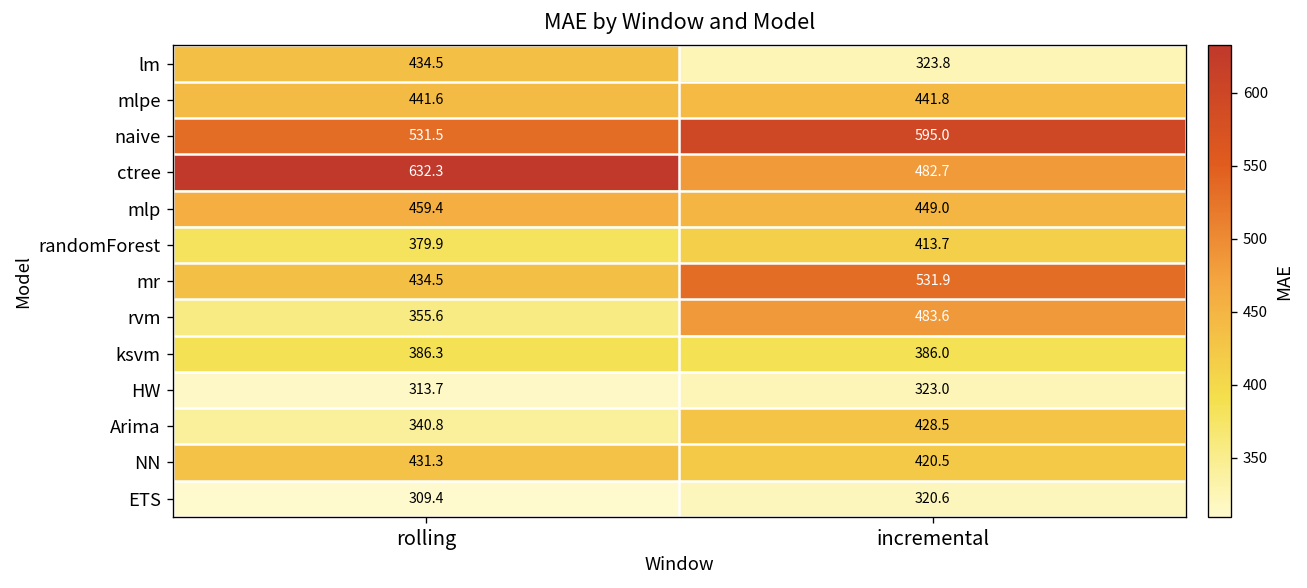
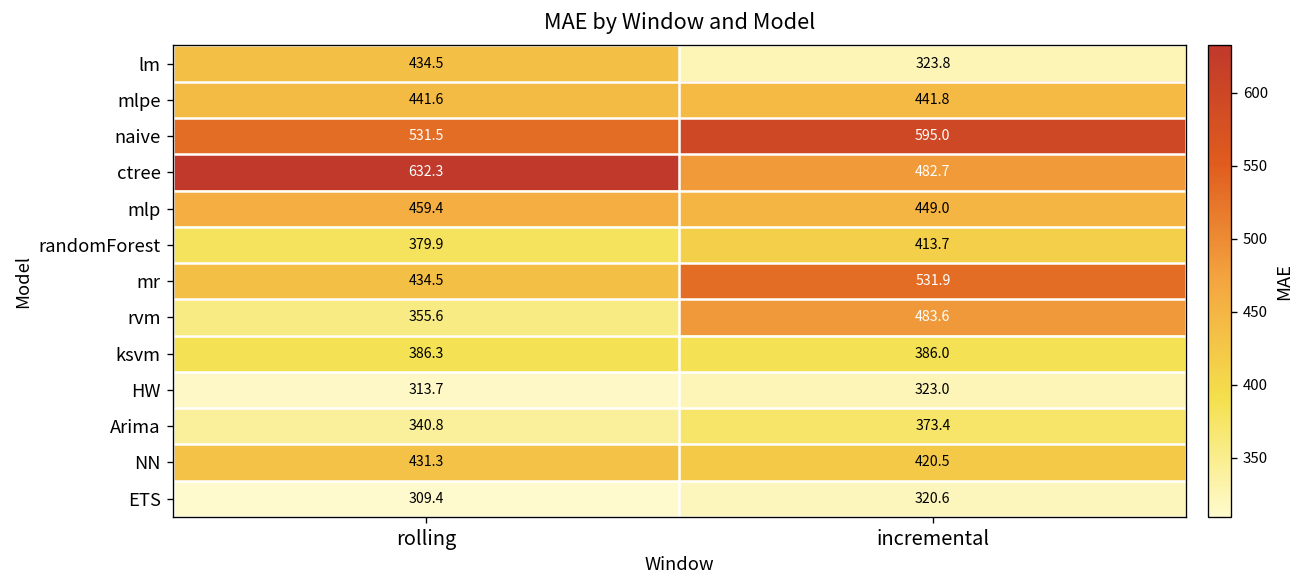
  {
    "lm": {
      "rolling": 434.5,
      "incremental": 323.8
    },
    "mlpe": {
      "rolling": 441.6,
      "incremental": 441.8
    },
    "naive": {
      "rolling": 531.5,
      "incremental": 595.0
    },
    "ctree": {
      "rolling": 632.3,
      "incremental": 482.7
    },
    "mlp": {
      "rolling": 459.4,
      "incremental": 449.0
    },
    "randomForest": {
      "rolling": 379.9,
      "incremental": 413.7
    },
    "mr": {
      "rolling": 434.5,
      "incremental": 531.9
    },
    "rvm": {
      "rolling": 355.6,
      "incremental": 483.6
    },
    "ksvm": {
      "rolling": 386.3,
      "incremental": 386.0
    },
    "HW": {
      "rolling": 313.7,
      "incremental": 323.0
    },
    "Arima": {
      "rolling": 340.8,
-     "incremental": 428.5
+     "incremental": 373.4
    },
    "NN": {
      "rolling": 431.3,
      "incremental": 420.5
    },
    "ETS": {
      "rolling": 309.4,
      "incremental": 320.6
    }
  }
